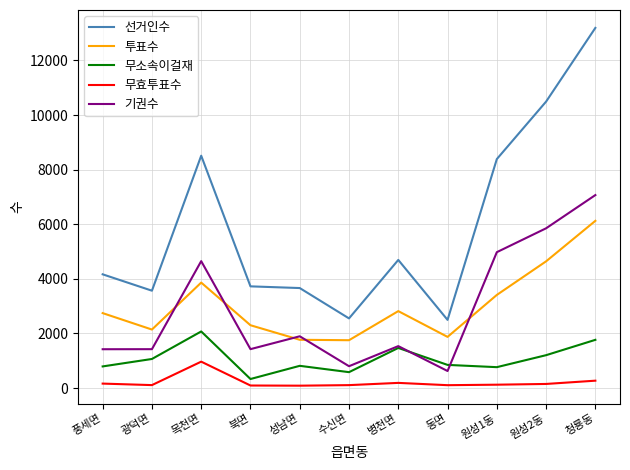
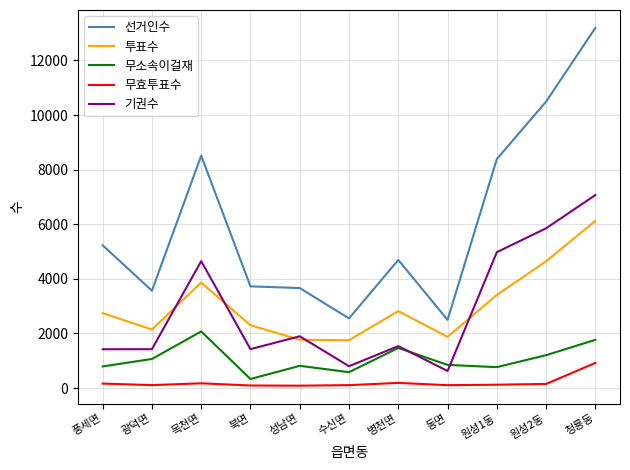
  {
    "선거인수": {
-     "풍세면": 4200,
+     "풍세면": 5200,
      "광덕면": 3600,
      "목천면": 8500,
      "북면": 3700,
      "성남면": 3700,
      "수신면": 2600,
      "병천면": 4700,
      "동면": 2500,
      "원성1동": 8400,
      "원성2동": 10500,
      "청룡동": 13200
    },
    "투표수": {
      "풍세면": 2700,
      "광덕면": 2100,
      "목천면": 3900,
      "북면": 2300,
      "성남면": 1800,
      "수신면": 1800,
      "병천면": 2800,
      "동면": 1900,
      "원성1동": 3400,
      "원성2동": 4600,
      "청룡동": 6100
    },
    "무소속이걸재": {
      "풍세면": 800,
      "광덕면": 1100,
      "목천면": 2100,
      "북면": 300,
      "성남면": 800,
      "수신면": 600,
      "동면": 800,
      "원성1동": 800,
      "원성2동": 1200,
      "청룡동": 1800
    },
    "무효투표수": {
      "풍세면": 200,
      "광덕면": 100,
-     "목천면": 1000,
+     "목천면": 200,
      "북면": 100,
      "성남면": 100,
      "수신면": 100,
      "병천면": 200,
      "동면": 100,
      "원성1동": 100,
      "원성2동": 100,
-     "청룡동": 300
+     "청룡동": 900
    },
    "기권수": {
      "풍세면": 1400,
      "광덕면": 1400,
      "목천면": 4600,
      "북면": 1400,
      "성남면": 1900,
      "수신면": 800,
      "동면": 600,
      "원성1동": 5000,
      "원성2동": 5900,
      "청룡동": 7100
    }
  }
